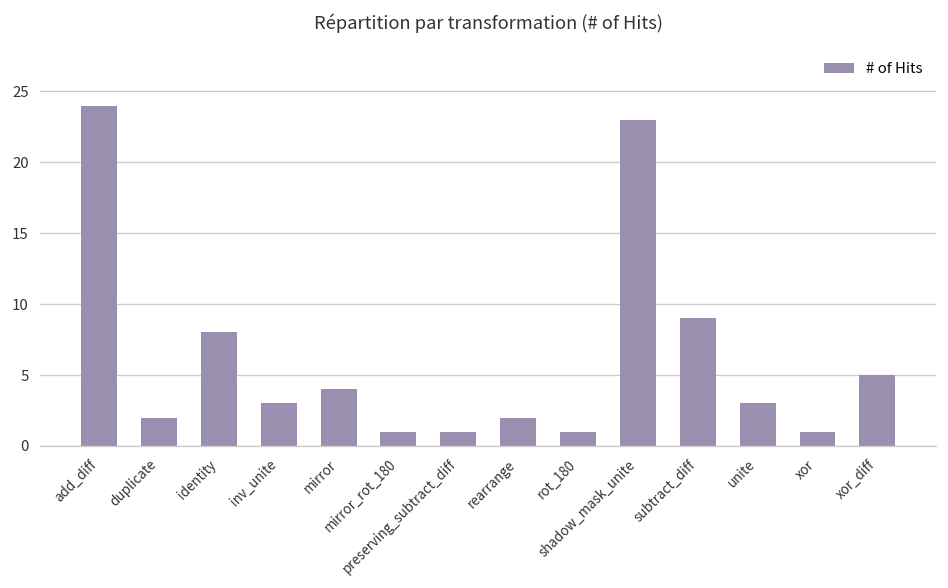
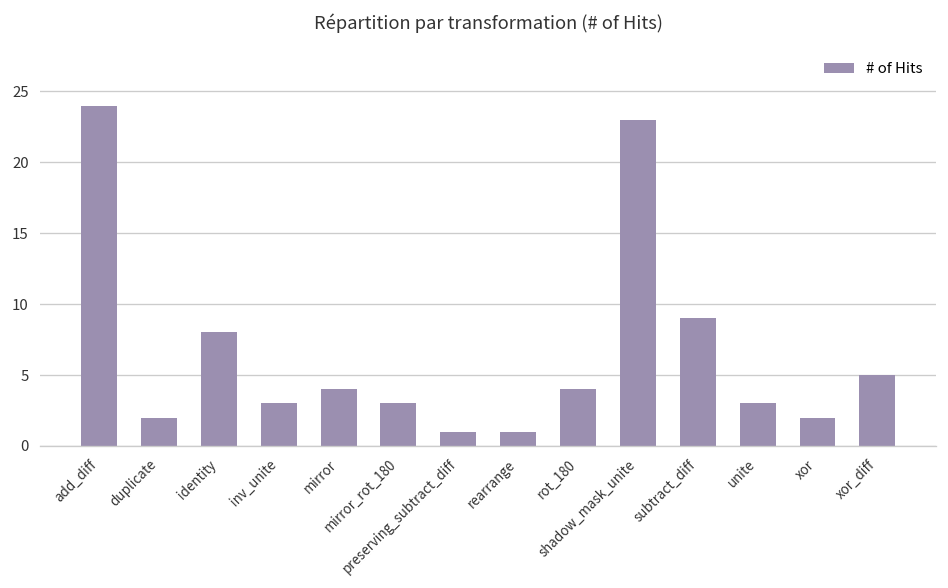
  {
    "add_diff": 24,
    "duplicate": 2,
    "identity": 8,
    "inv_unite": 3,
    "mirror": 4,
-   "mirror_rot_180": 1,
+   "mirror_rot_180": 3,
    "preserving_subtract_diff": 1,
-   "rearrange": 2,
-   "rot_180": 1,
+   "rearrange": 1,
+   "rot_180": 4,
    "shadow_mask_unite": 23,
    "subtract_diff": 9,
    "unite": 3,
-   "xor": 1,
+   "xor": 2,
    "xor_diff": 5
  }
